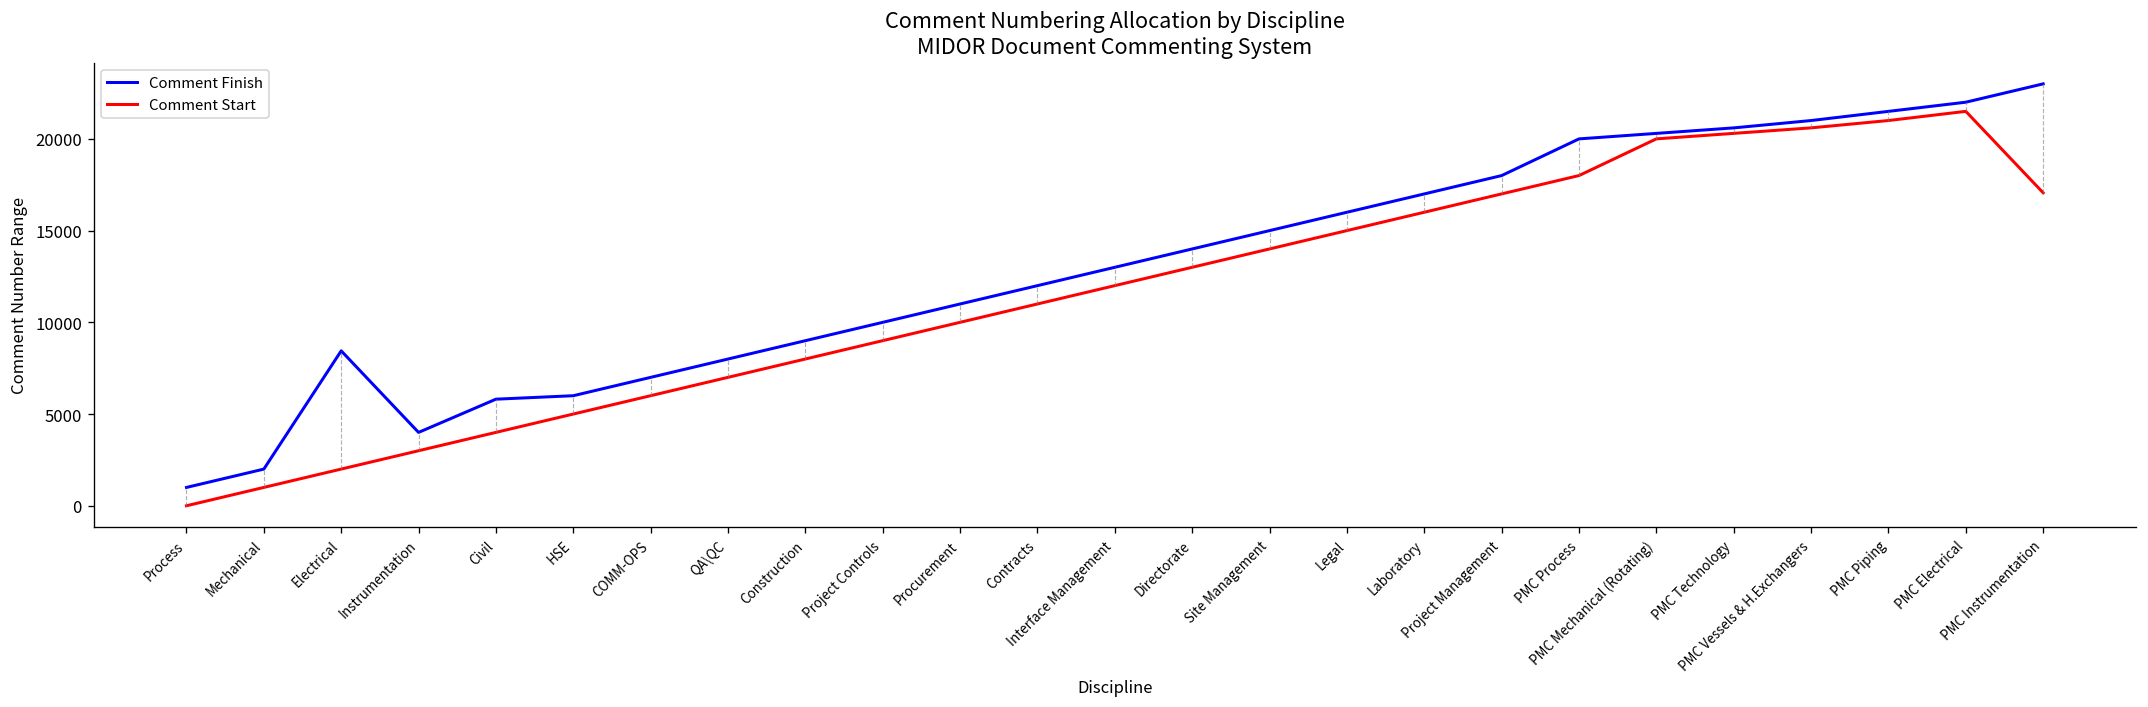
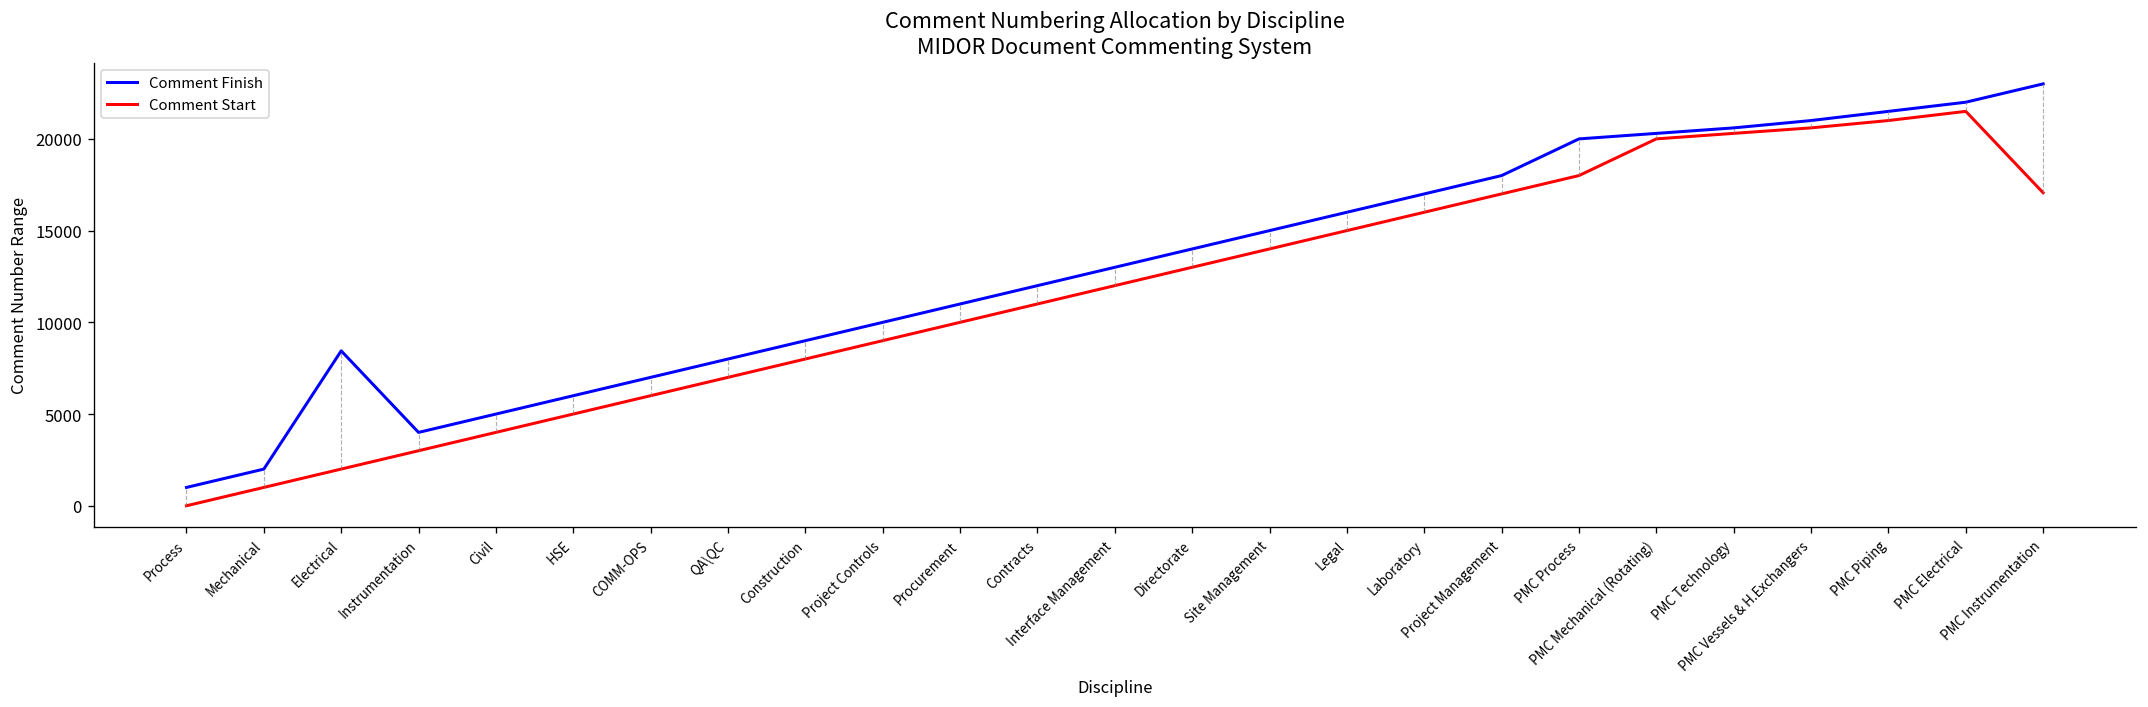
  {
    "Comment Finish": {
-     "Civil": 5800
+     "Civil": 5000
    }
  }
